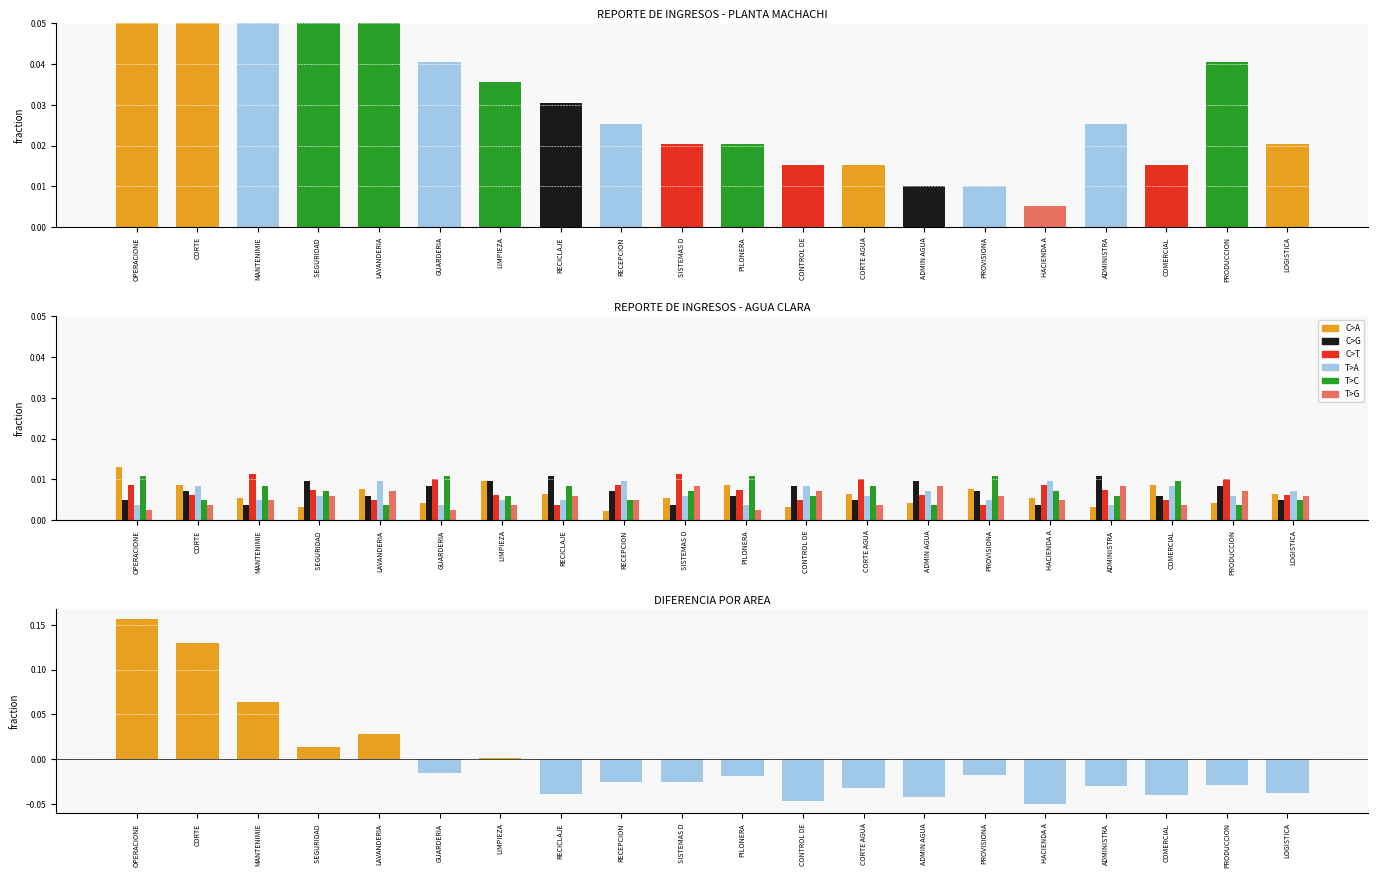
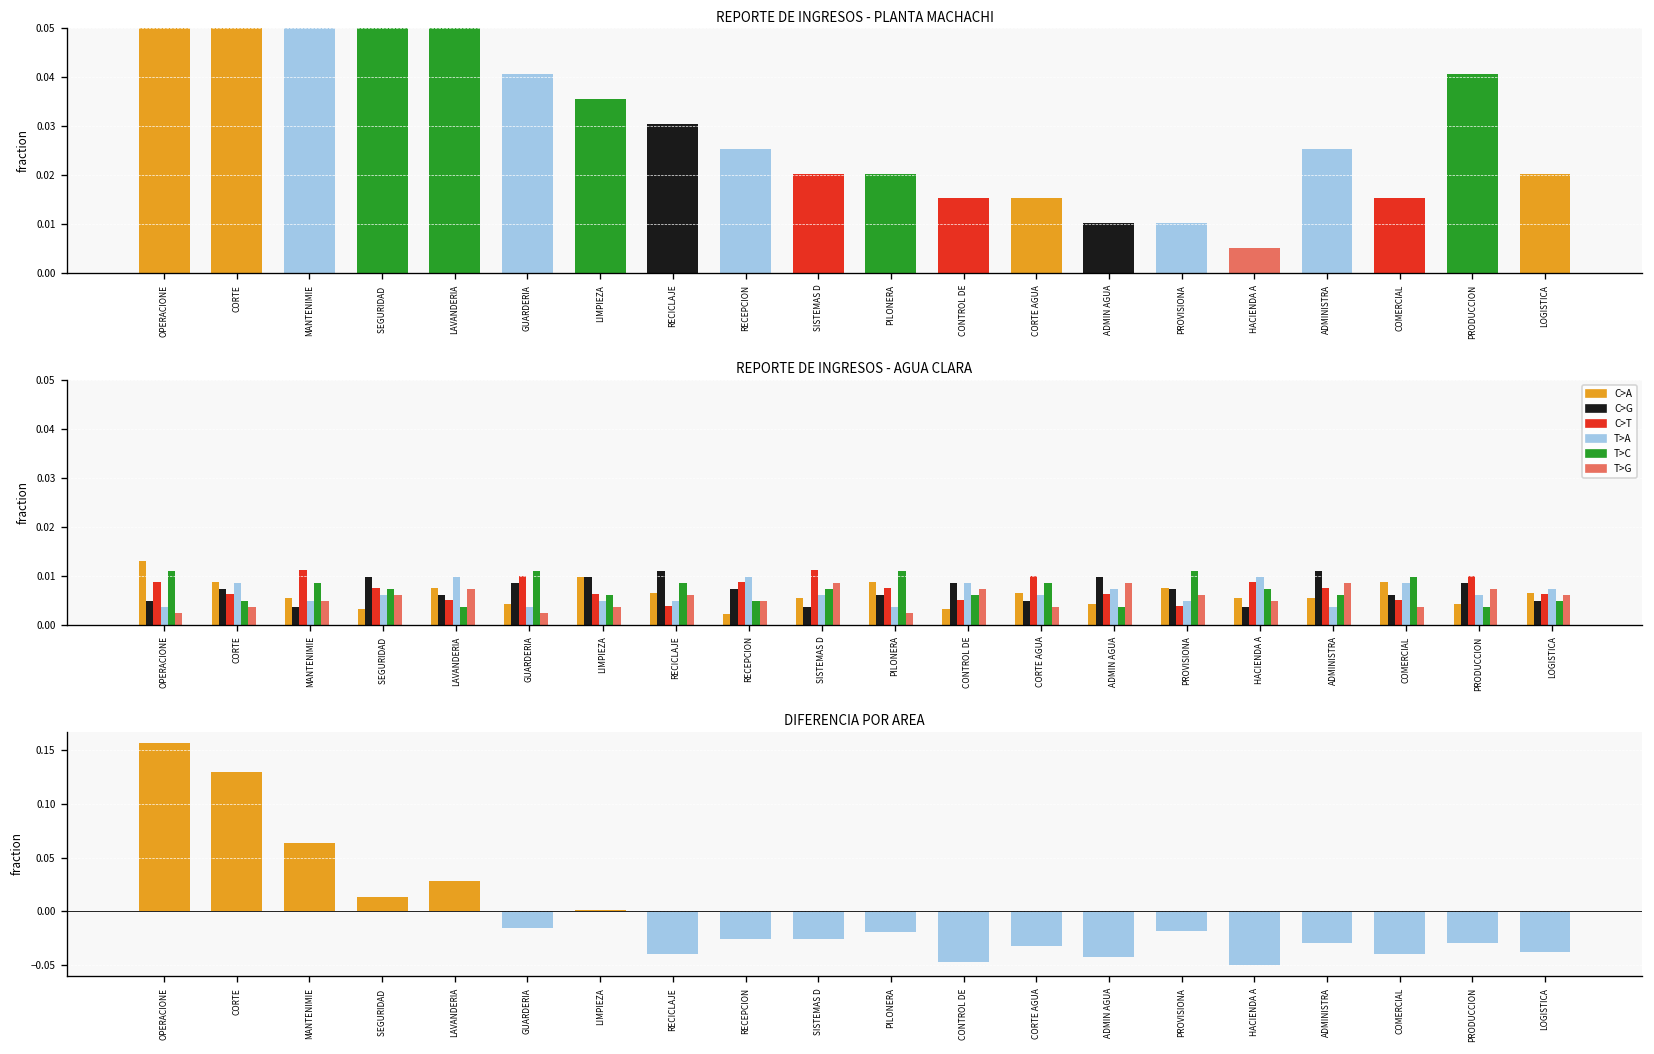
  {
    "REPORTE DE INGRESOS - PLANTA MACHACHI": {
      "GUARDERIA": 0.041,
      "LIMPIEZA": 0.036,
      "RECICLAJE": 0.030,
      "RECEPCION": 0.025,
      "SISTEMAS D": 0.020,
      "PILONERA": 0.020,
      "CONTROL DE": 0.015,
      "CORTE AGUA": 0.015,
      "ADMIN AGUA": 0.010,
      "PROVISIONA": 0.010,
      "HACIENDA A": 0.005,
      "ADMINISTRA": 0.025,
      "COMERCIAL": 0.015,
      "PRODUCCION": 0.041,
      "LOGISTICA": 0.020
    },
    "REPORTE DE INGRESOS - AGUA CLARA": {
      "C>A": {
        "OPERACIONE": 0.013,
        "CORTE": 0.009,
        "MANTENIMIE": 0.005,
        "SEGURIDAD": 0.003,
        "LAVANDERIA": 0.008,
        "GUARDERIA": 0.004,
        "LIMPIEZA": 0.010,
        "RECICLAJE": 0.006,
        "RECEPCION": 0.002,
        "SISTEMAS D": 0.005,
        "PILONERA": 0.009,
        "CONTROL DE": 0.003,
        "CORTE AGUA": 0.006,
        "ADMIN AGUA": 0.004,
        "PROVISIONA": 0.008,
        "HACIENDA A": 0.005,
-       "ADMINISTRA": 0.003,
+       "ADMINISTRA": 0.005,
        "COMERCIAL": 0.009,
        "PRODUCCION": 0.004,
        "LOGISTICA": 0.006
      },
      "C>G": {
        "OPERACIONE": 0.005,
        "CORTE": 0.007,
        "MANTENIMIE": 0.004,
        "SEGURIDAD": 0.010,
        "LAVANDERIA": 0.006,
        "GUARDERIA": 0.008,
        "LIMPIEZA": 0.010,
        "RECICLAJE": 0.011,
        "RECEPCION": 0.007,
        "SISTEMAS D": 0.004,
        "PILONERA": 0.006,
        "CONTROL DE": 0.008,
        "CORTE AGUA": 0.005,
        "ADMIN AGUA": 0.010,
        "PROVISIONA": 0.007,
        "HACIENDA A": 0.004,
        "ADMINISTRA": 0.011,
        "COMERCIAL": 0.006,
        "PRODUCCION": 0.008,
        "LOGISTICA": 0.005
      },
      "C>T": {
        "OPERACIONE": 0.009,
        "CORTE": 0.006,
        "MANTENIMIE": 0.011,
        "SEGURIDAD": 0.007,
        "LAVANDERIA": 0.005,
        "GUARDERIA": 0.010,
        "LIMPIEZA": 0.006,
        "RECICLAJE": 0.004,
        "RECEPCION": 0.009,
        "SISTEMAS D": 0.011,
        "PILONERA": 0.007,
        "CONTROL DE": 0.005,
        "CORTE AGUA": 0.010,
        "ADMIN AGUA": 0.006,
        "PROVISIONA": 0.004,
        "HACIENDA A": 0.009,
        "ADMINISTRA": 0.007,
        "COMERCIAL": 0.005,
        "PRODUCCION": 0.010,
        "LOGISTICA": 0.006
      },
      "T>A": {
        "OPERACIONE": 0.004,
        "CORTE": 0.008,
        "MANTENIMIE": 0.005,
        "SEGURIDAD": 0.006,
        "LAVANDERIA": 0.010,
        "GUARDERIA": 0.004,
        "LIMPIEZA": 0.005,
        "RECICLAJE": 0.005,
        "RECEPCION": 0.010,
        "SISTEMAS D": 0.006,
        "PILONERA": 0.004,
        "CONTROL DE": 0.008,
        "CORTE AGUA": 0.006,
        "ADMIN AGUA": 0.007,
        "PROVISIONA": 0.005,
        "HACIENDA A": 0.010,
        "ADMINISTRA": 0.004,
        "COMERCIAL": 0.008,
        "PRODUCCION": 0.006,
        "LOGISTICA": 0.007
      },
      "T>C": {
        "OPERACIONE": 0.011,
        "CORTE": 0.005,
        "MANTENIMIE": 0.008,
        "SEGURIDAD": 0.007,
        "LAVANDERIA": 0.004,
        "GUARDERIA": 0.011,
        "LIMPIEZA": 0.006,
        "RECICLAJE": 0.008,
        "RECEPCION": 0.005,
        "SISTEMAS D": 0.007,
        "PILONERA": 0.011,
        "CONTROL DE": 0.006,
        "CORTE AGUA": 0.008,
        "ADMIN AGUA": 0.004,
        "PROVISIONA": 0.011,
        "HACIENDA A": 0.007,
        "ADMINISTRA": 0.006,
        "COMERCIAL": 0.010,
        "PRODUCCION": 0.004,
        "LOGISTICA": 0.005
      },
      "T>G": {
        "OPERACIONE": 0.002,
        "CORTE": 0.004,
        "MANTENIMIE": 0.005,
        "SEGURIDAD": 0.006,
        "LAVANDERIA": 0.007,
        "GUARDERIA": 0.002,
        "LIMPIEZA": 0.004,
        "RECICLAJE": 0.006,
        "RECEPCION": 0.005,
        "SISTEMAS D": 0.008,
        "PILONERA": 0.002,
        "CONTROL DE": 0.007,
        "CORTE AGUA": 0.004,
        "ADMIN AGUA": 0.008,
        "PROVISIONA": 0.006,
        "HACIENDA A": 0.005,
        "ADMINISTRA": 0.008,
        "COMERCIAL": 0.004,
        "PRODUCCION": 0.007,
        "LOGISTICA": 0.006
      }
    },
    "DIFERENCIA POR AREA": {
      "OPERACIONE": 0.16,
      "CORTE": 0.13,
      "MANTENIMIE": 0.06,
      "SEGURIDAD": 0.01,
      "LAVANDERIA": 0.03,
      "GUARDERIA": -0.02,
      "RECICLAJE": -0.04,
      "RECEPCION": -0.03,
      "SISTEMAS D": -0.03,
      "PILONERA": -0.02,
      "CONTROL DE": -0.05,
      "CORTE AGUA": -0.03,
      "ADMIN AGUA": -0.04,
      "PROVISIONA": -0.02,
      "HACIENDA A": -0.05,
      "ADMINISTRA": -0.03,
      "COMERCIAL": -0.04,
      "PRODUCCION": -0.03,
      "LOGISTICA": -0.04
    }
  }
